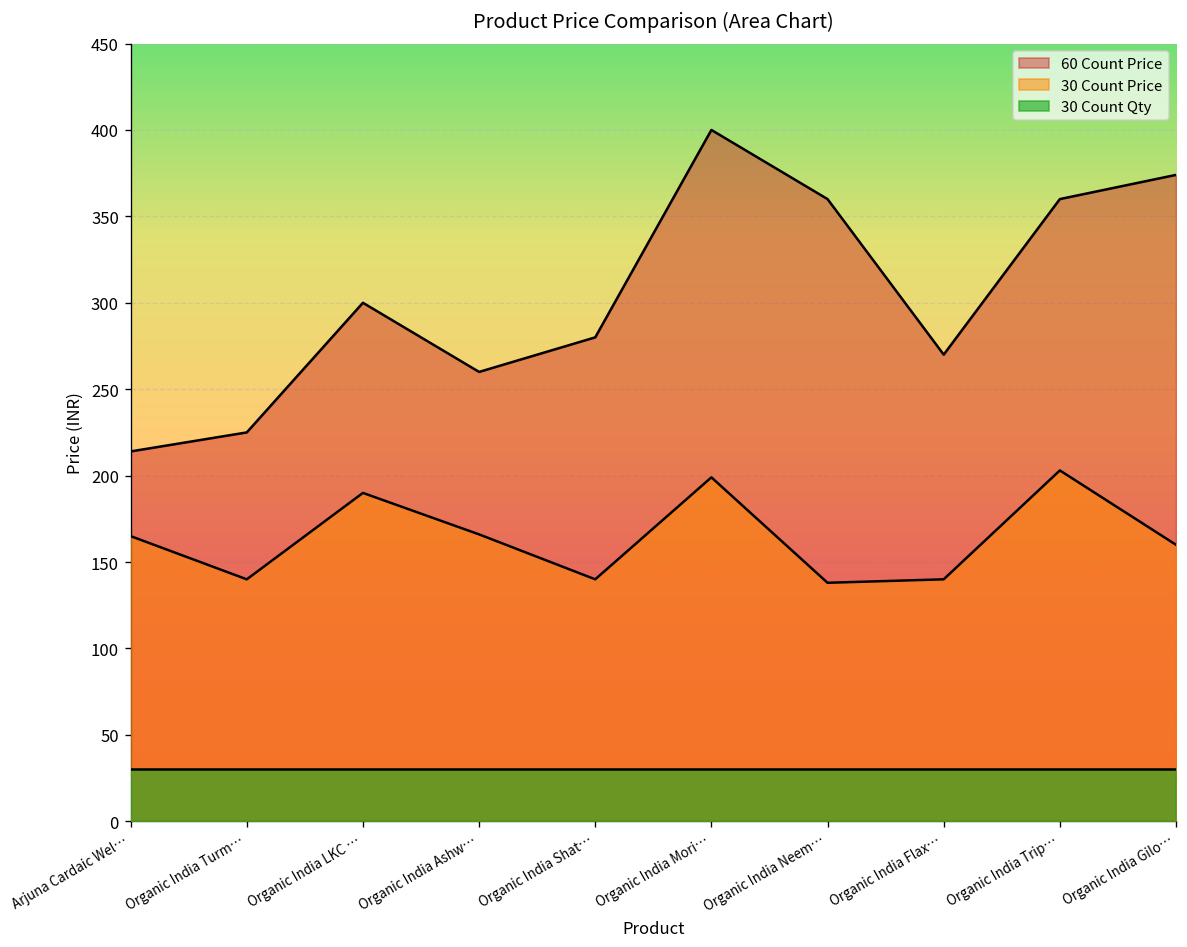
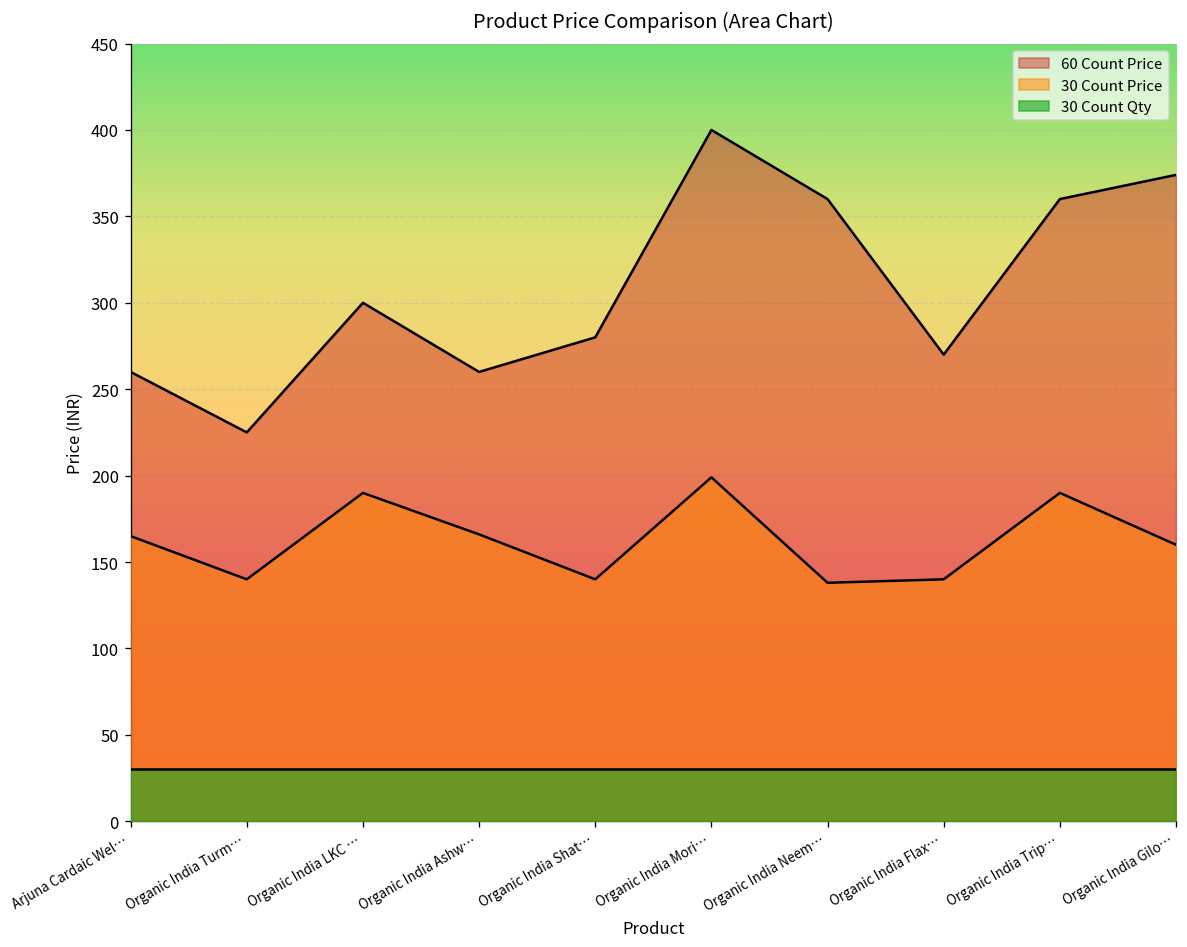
  {
    "60 Count Price": {
-     "Arjuna Cardaic Wel…": 214,
+     "Arjuna Cardaic Wel…": 260,
      "Organic India Turm…": 225,
      "Organic India LKC …": 300,
      "Organic India Ashw…": 260,
      "Organic India Shat…": 280,
      "Organic India Mori…": 400,
      "Organic India Neem…": 360,
      "Organic India Flax…": 270,
      "Organic India Trip…": 360,
      "Organic India Gilo…": 374
    },
    "30 Count Price": {
      "Arjuna Cardaic Wel…": 165,
      "Organic India Turm…": 140,
      "Organic India LKC …": 190,
      "Organic India Ashw…": 166,
      "Organic India Shat…": 140,
      "Organic India Mori…": 199,
      "Organic India Neem…": 138,
      "Organic India Flax…": 140,
-     "Organic India Trip…": 203,
+     "Organic India Trip…": 190,
      "Organic India Gilo…": 160
    },
    "30 Count Qty": {
      "Arjuna Cardaic Wel…": 30,
      "Organic India Turm…": 30,
      "Organic India LKC …": 30,
      "Organic India Ashw…": 30,
      "Organic India Shat…": 30,
      "Organic India Mori…": 30,
      "Organic India Neem…": 30,
      "Organic India Flax…": 30,
      "Organic India Trip…": 30,
      "Organic India Gilo…": 30
    }
  }
